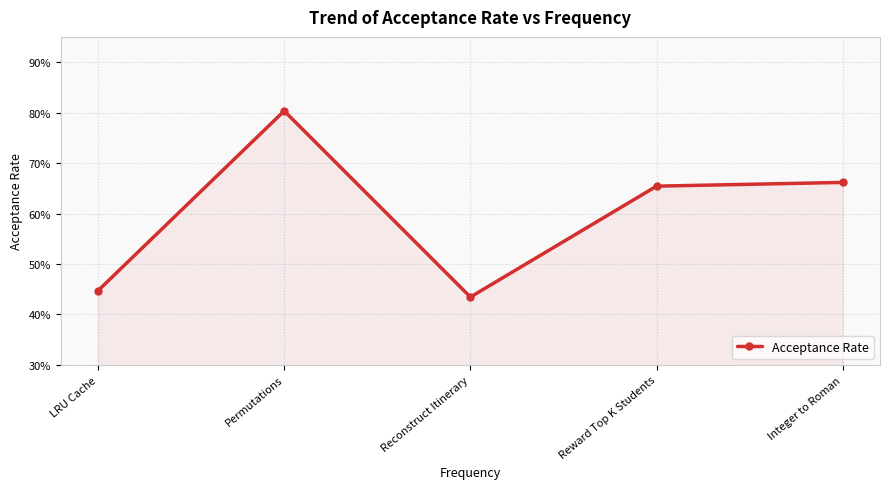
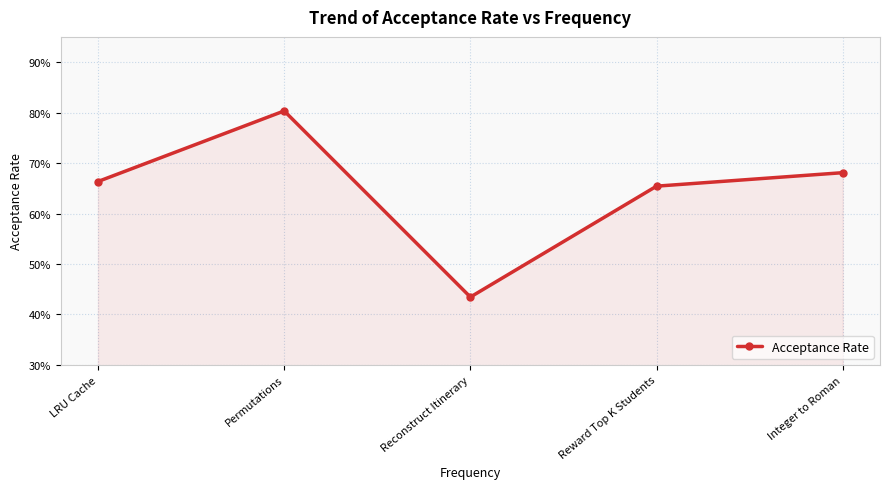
  {
-   "LRU Cache": "45%",
+   "LRU Cache": "66%",
    "Permutations": "80%",
    "Reconstruct Itinerary": "43%",
    "Reward Top K Students": "65%",
-   "Integer to Roman": "66%"
+   "Integer to Roman": "68%"
  }
